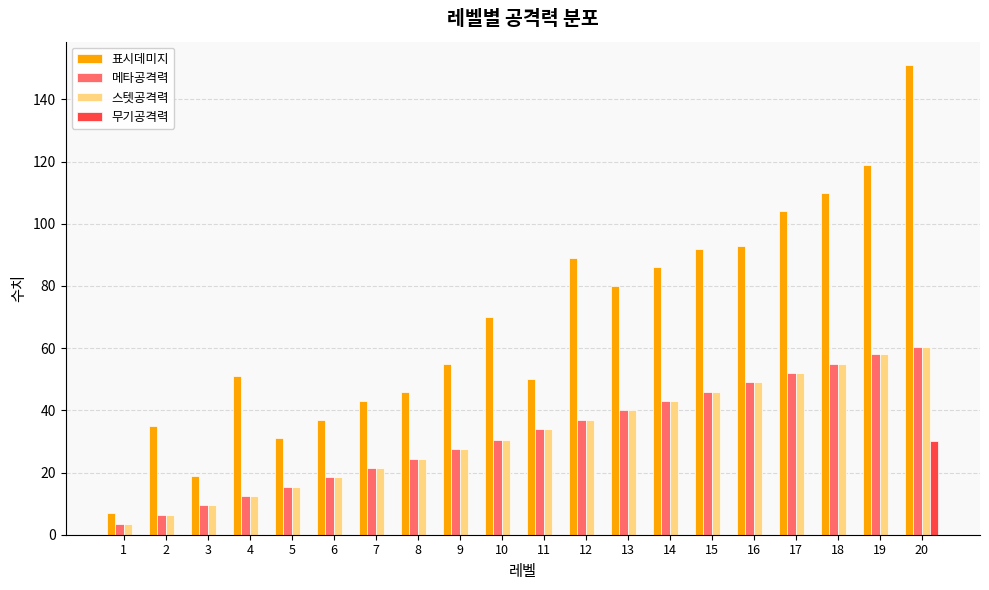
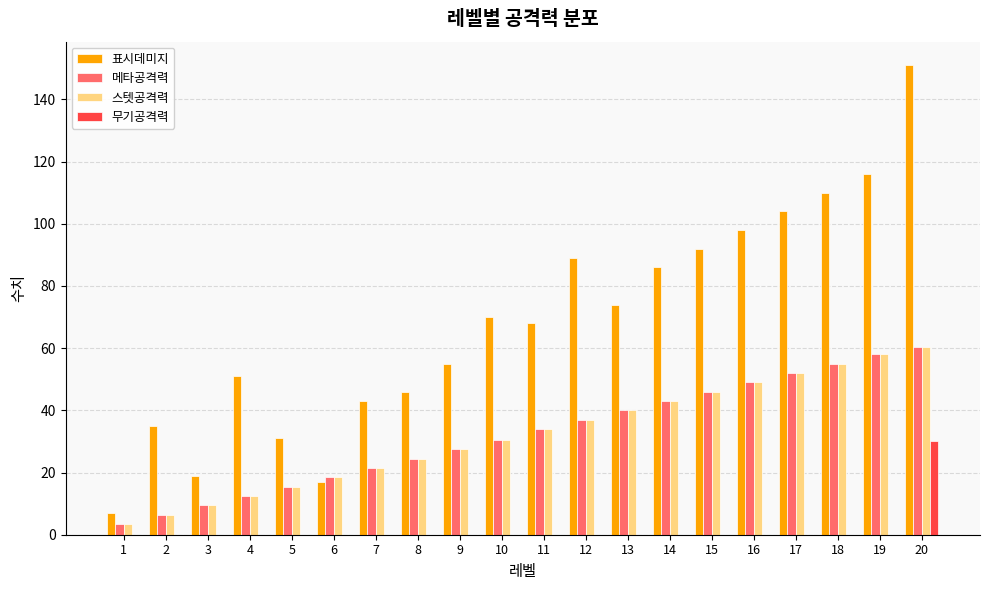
  {
    "표시데미지": {
      "1": 7,
      "2": 35,
      "3": 19,
      "4": 51,
      "5": 31,
-     "6": 37,
+     "6": 17,
      "7": 43,
      "8": 46,
      "9": 55,
      "10": 70,
-     "11": 50,
+     "11": 68,
      "12": 89,
-     "13": 80,
+     "13": 74,
      "14": 86,
      "15": 92,
-     "16": 93,
+     "16": 98,
      "17": 104,
      "18": 110,
-     "19": 119,
+     "19": 116,
      "20": 151
    },
    "스텟공격력": {
      "1": 4,
      "2": 7,
      "3": 10,
      "4": 13,
      "5": 16,
      "6": 19,
      "7": 22,
      "8": 25,
      "9": 28,
      "10": 31,
      "11": 34,
      "12": 37,
      "13": 40,
      "14": 43,
      "15": 46,
      "16": 49,
      "17": 52,
      "18": 55,
      "19": 58,
      "20": 60
    }
  }
